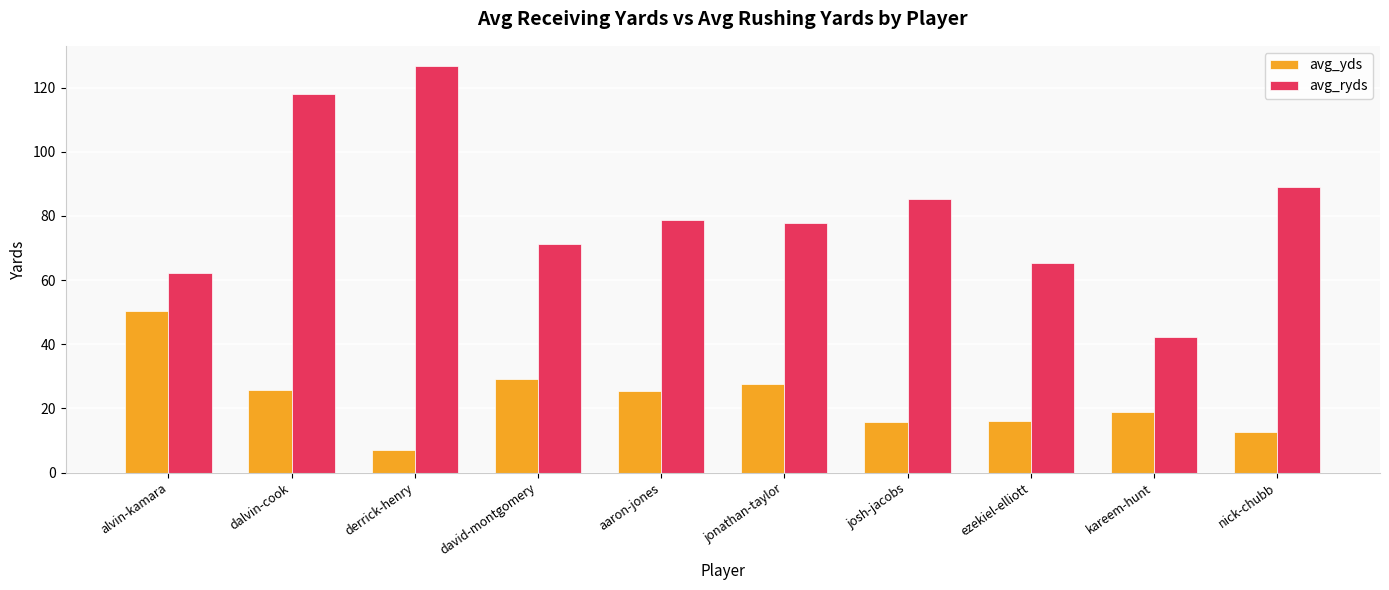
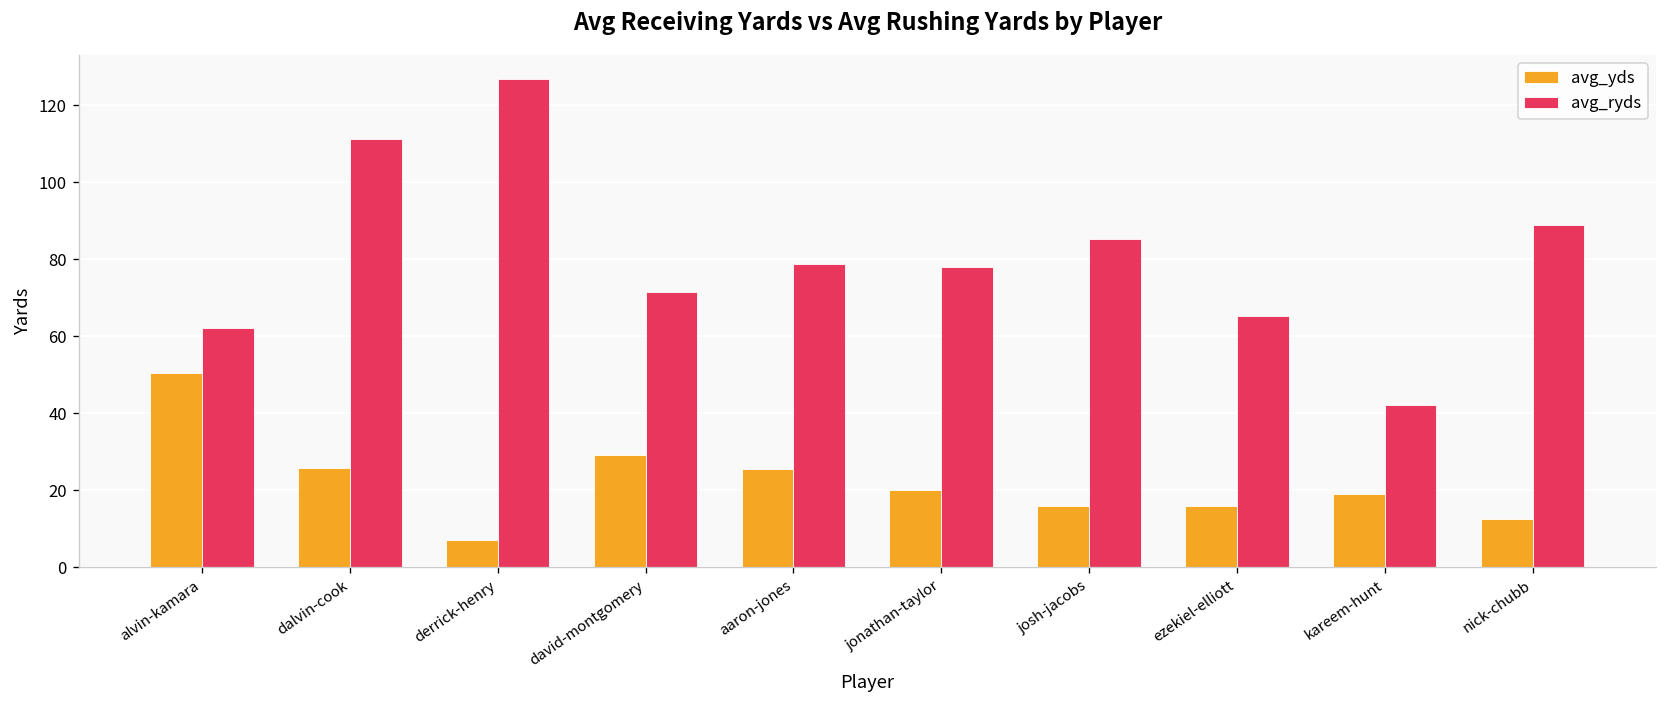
  {
    "avg_yds": {
      "alvin-kamara": 50,
      "dalvin-cook": 26,
      "derrick-henry": 7,
      "david-montgomery": 29,
      "aaron-jones": 25,
-     "jonathan-taylor": 27,
+     "jonathan-taylor": 20,
      "josh-jacobs": 16,
      "ezekiel-elliott": 16,
      "kareem-hunt": 19,
      "nick-chubb": 13
    },
    "avg_ryds": {
      "alvin-kamara": 62,
-     "dalvin-cook": 118,
+     "dalvin-cook": 111,
      "derrick-henry": 127,
      "david-montgomery": 71,
      "aaron-jones": 79,
      "jonathan-taylor": 78,
      "josh-jacobs": 85,
      "ezekiel-elliott": 65,
      "kareem-hunt": 42,
      "nick-chubb": 89
    }
  }
